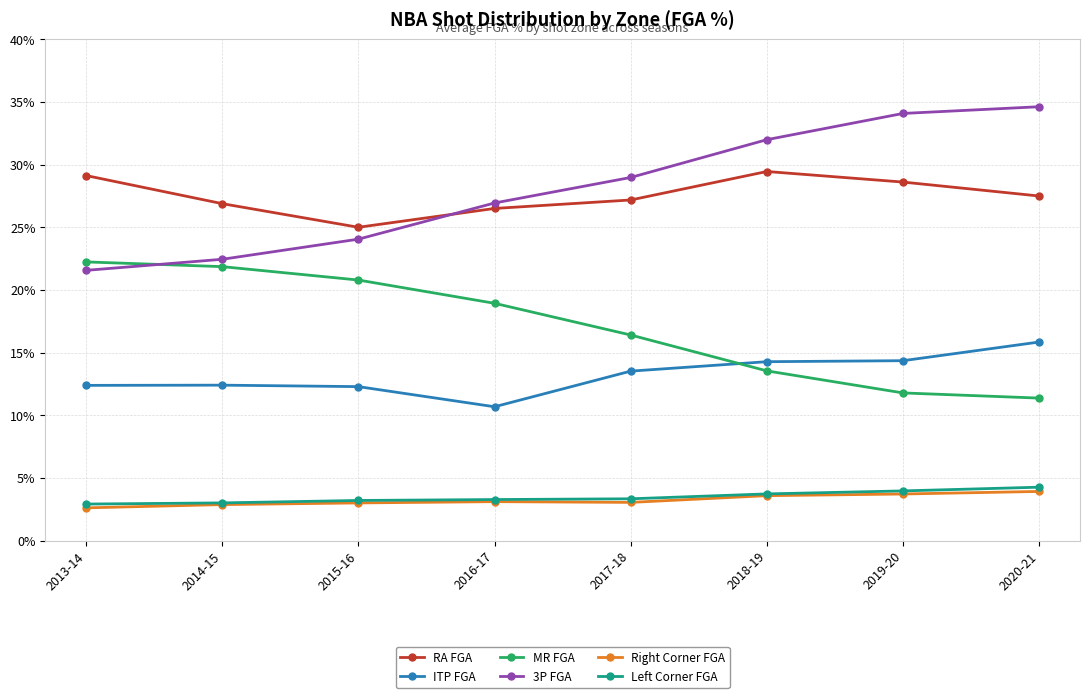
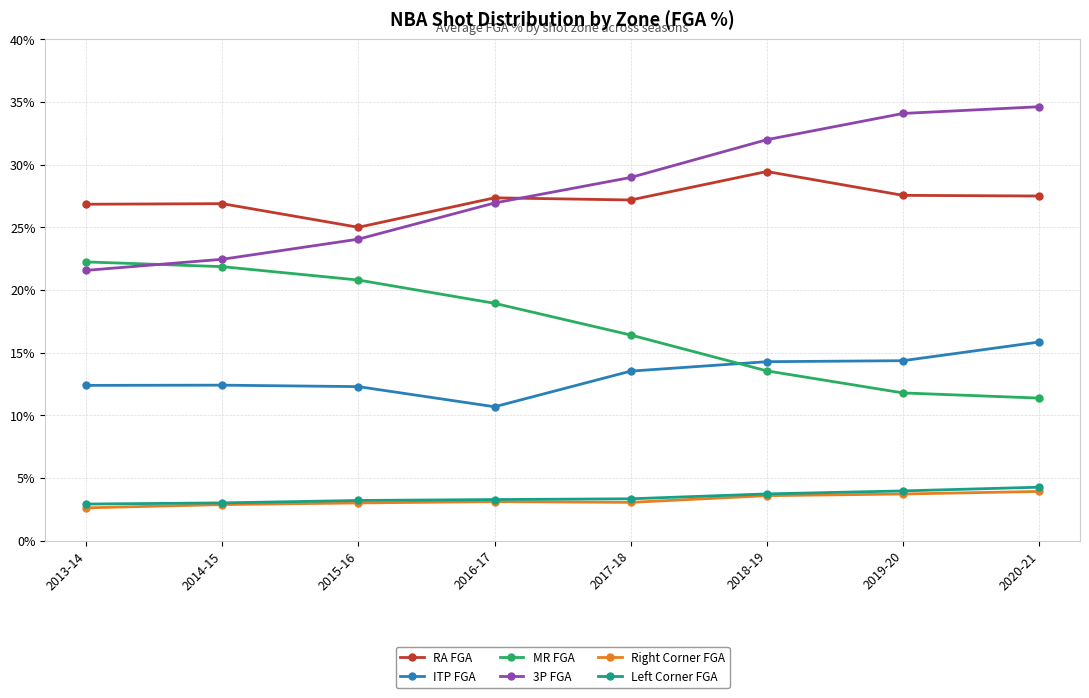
  {
    "RA FGA": {
-     "2013-14": "29.1%",
+     "2013-14": "26.8%",
      "2014-15": "26.9%",
      "2015-16": "25.0%",
-     "2016-17": "26.5%",
+     "2016-17": "27.4%",
      "2017-18": "27.2%",
      "2018-19": "29.5%",
-     "2019-20": "28.6%",
+     "2019-20": "27.6%",
      "2020-21": "27.5%"
    },
    "ITP FGA": {
      "2013-14": "12.4%",
      "2014-15": "12.4%",
      "2015-16": "12.3%",
      "2016-17": "10.7%",
      "2017-18": "13.5%",
      "2018-19": "14.3%",
      "2019-20": "14.4%",
      "2020-21": "15.8%"
    },
    "3P FGA": {
      "2013-14": "21.6%",
      "2014-15": "22.4%",
      "2015-16": "24.1%",
      "2016-17": "26.9%",
      "2017-18": "29.0%",
      "2018-19": "32.0%",
      "2019-20": "34.1%",
      "2020-21": "34.6%"
    },
    "Right Corner FGA": {
      "2013-14": "2.6%",
      "2017-18": "3.0%",
      "2019-20": "3.7%",
      "2020-21": "3.9%"
    }
  }
